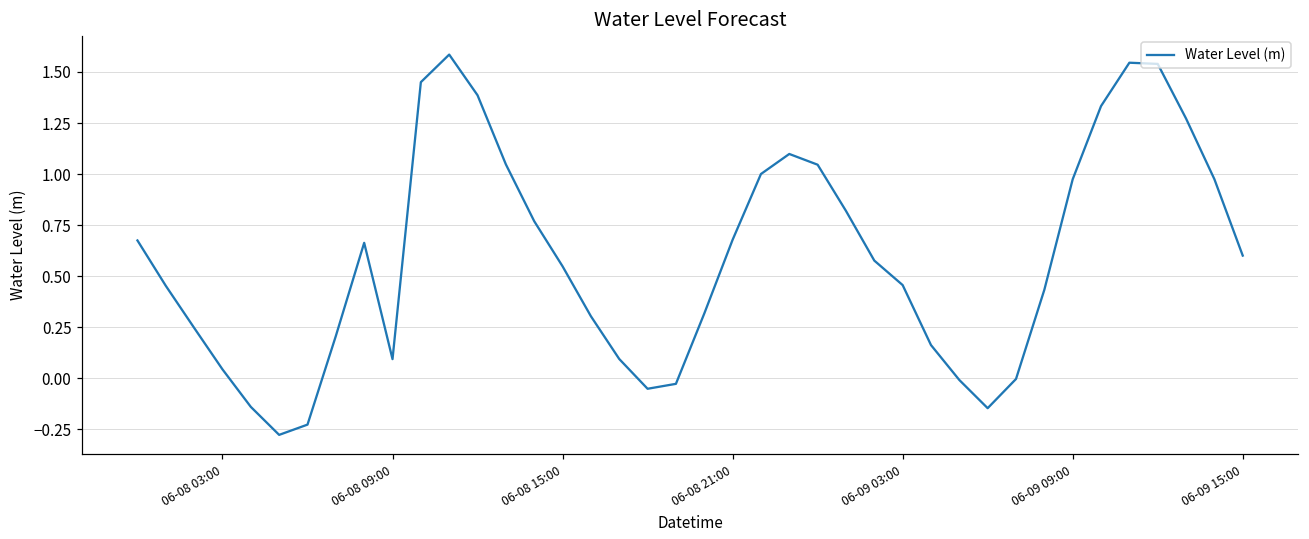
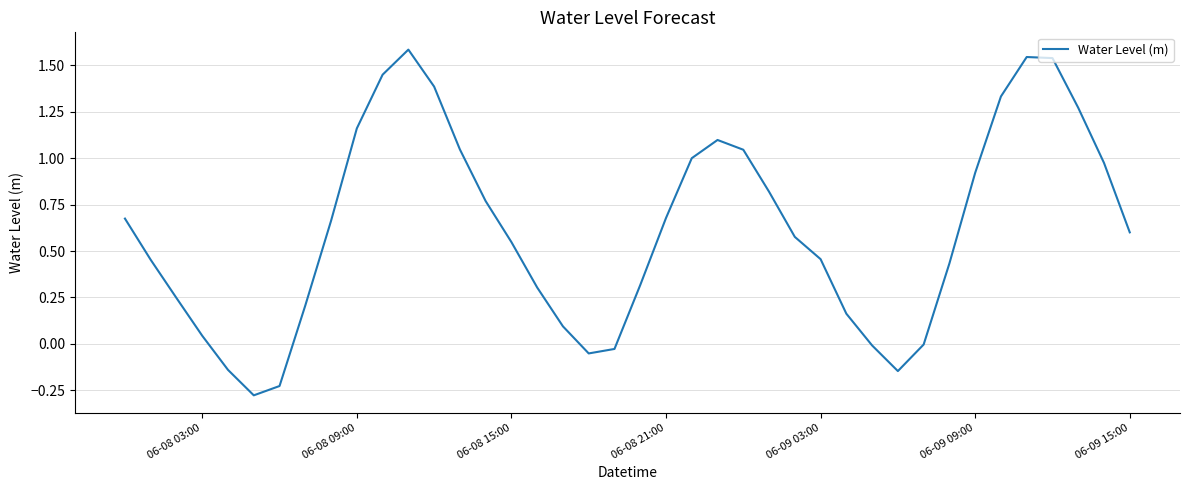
  {
    "06-08 03:00": 0.04,
-   "06-08 09:00": 0.09,
+   "06-08 09:00": 1.16,
    "06-08 15:00": 0.55,
    "06-08 21:00": 0.68,
    "06-09 03:00": 0.46,
-   "06-09 09:00": 0.97,
+   "06-09 09:00": 0.92,
    "06-09 15:00": 0.60
  }
